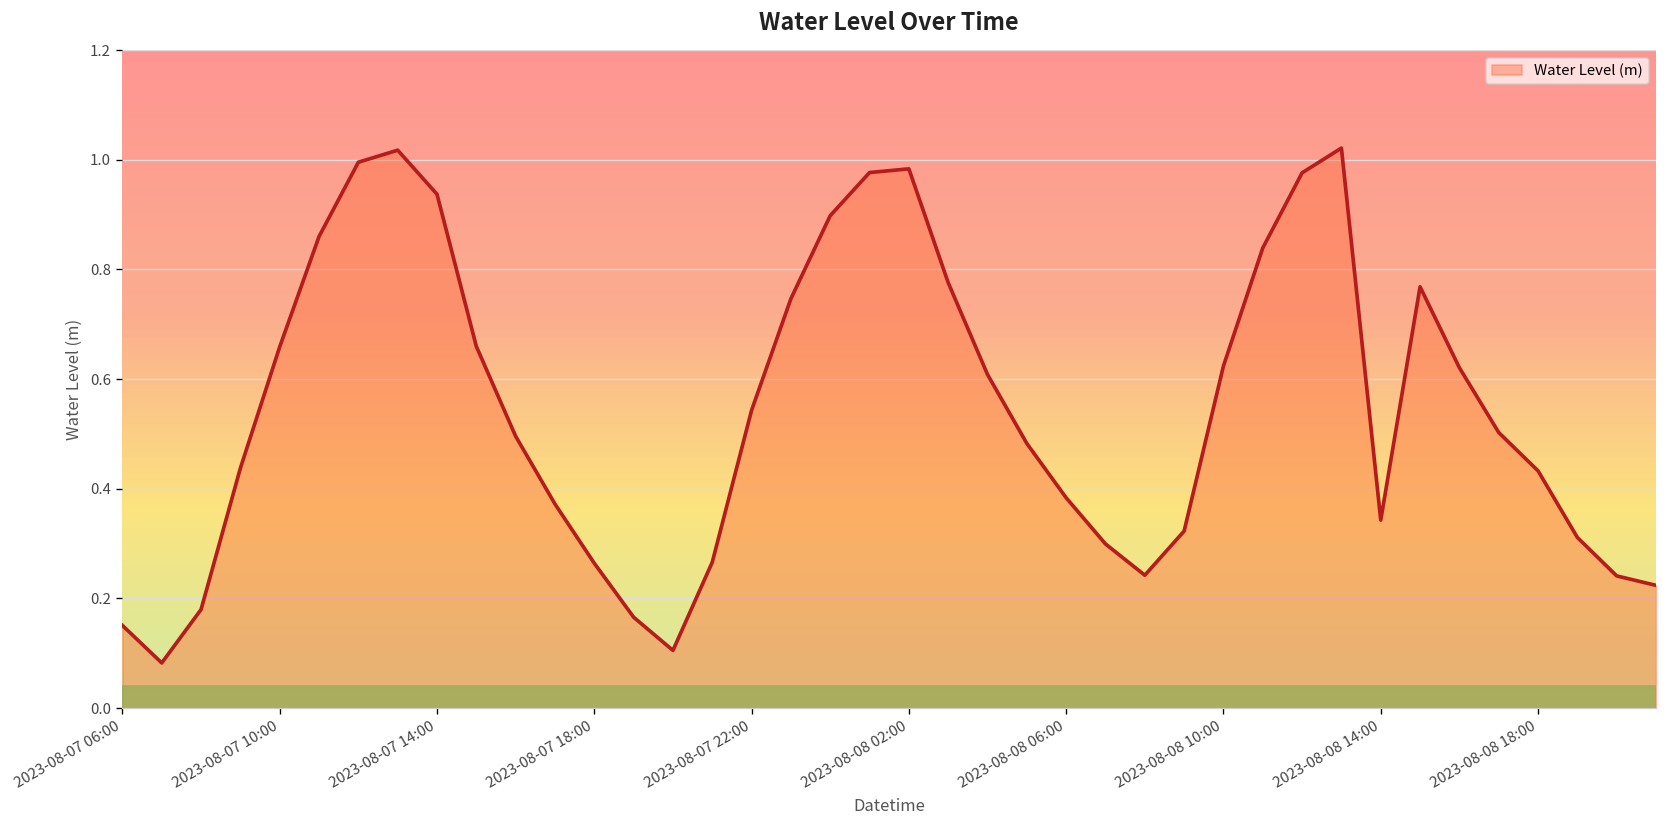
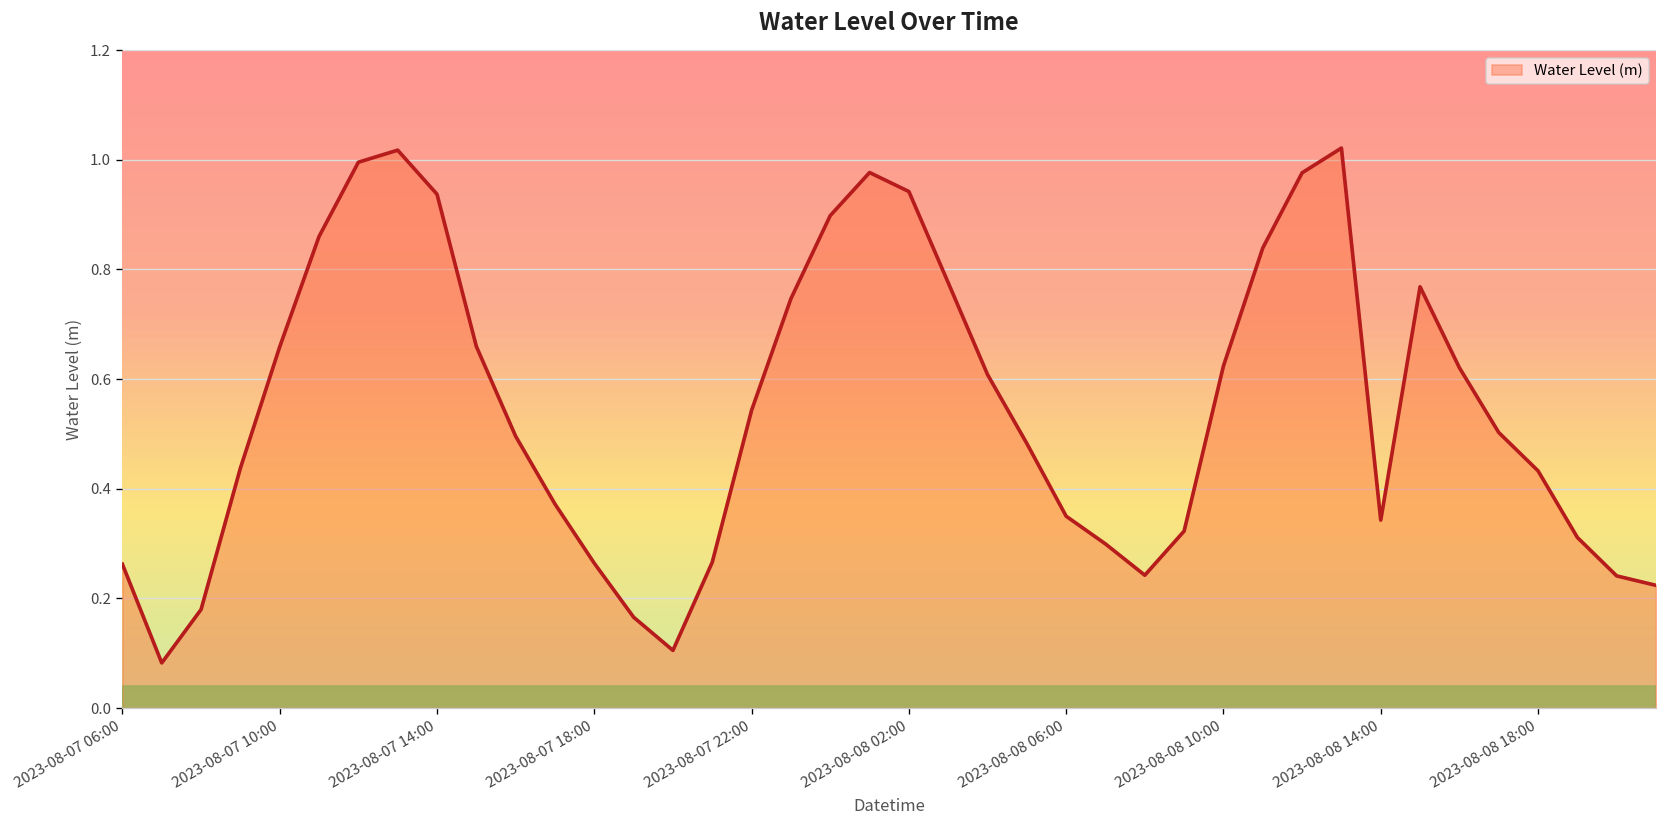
  {
-   "2023-08-07 06:00": 0.15,
+   "2023-08-07 06:00": 0.26,
    "2023-08-07 10:00": 0.66,
    "2023-08-07 14:00": 0.94,
    "2023-08-07 18:00": 0.26,
    "2023-08-07 22:00": 0.54,
-   "2023-08-08 02:00": 0.98,
-   "2023-08-08 06:00": 0.38,
+   "2023-08-08 02:00": 0.94,
+   "2023-08-08 06:00": 0.35,
    "2023-08-08 10:00": 0.62,
    "2023-08-08 14:00": 0.34,
    "2023-08-08 18:00": 0.43
  }
